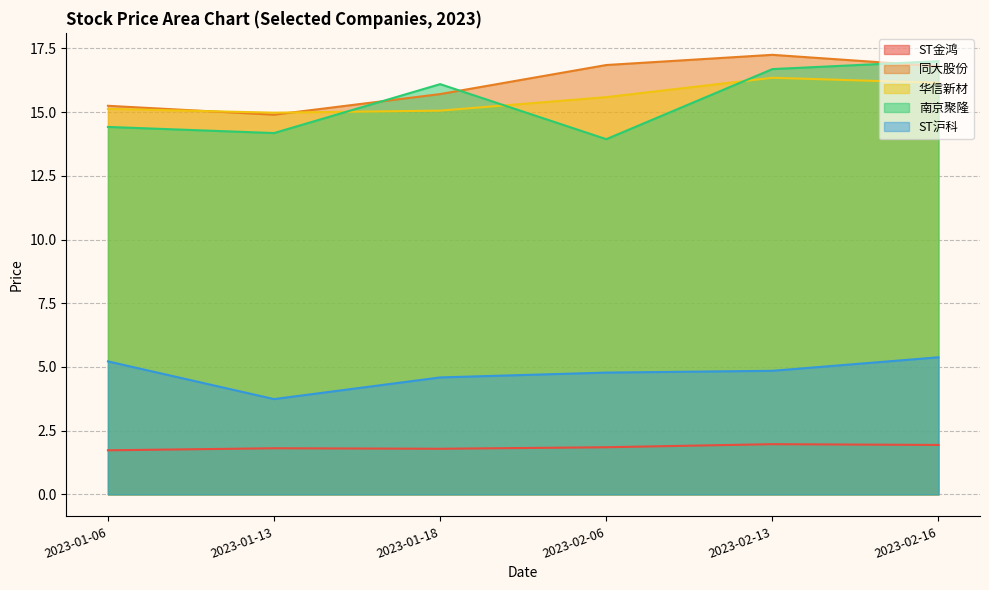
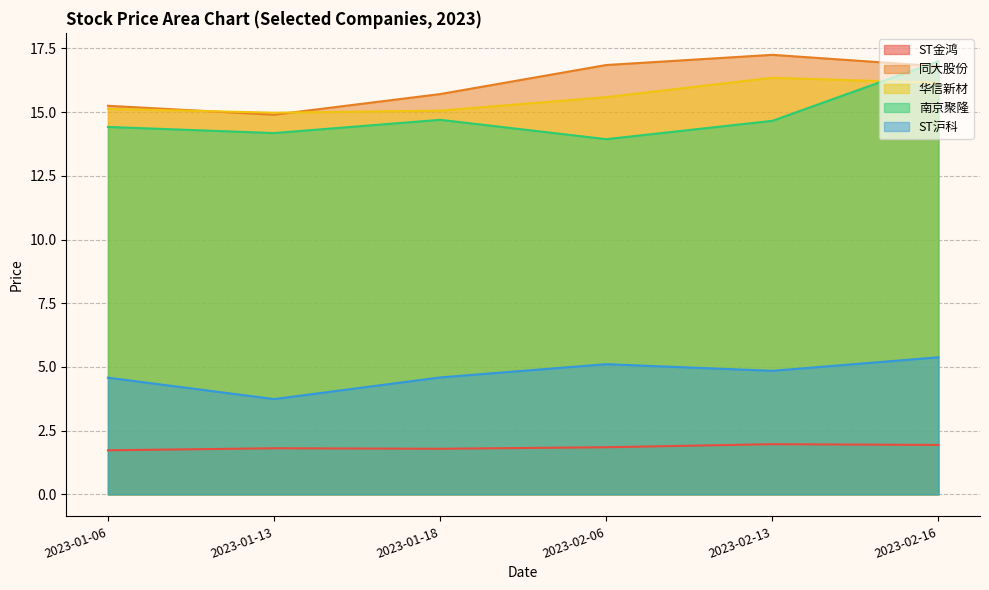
  {
    "南京聚隆": {
      "2023-01-06": 14.4,
      "2023-01-13": 14.2,
-     "2023-01-18": 16.1,
+     "2023-01-18": 14.7,
      "2023-02-06": 13.9,
-     "2023-02-13": 16.7
+     "2023-02-13": 14.7
    },
    "ST沪科": {
-     "2023-01-06": 5.2,
+     "2023-01-06": 4.6,
      "2023-01-13": 3.7,
      "2023-01-18": 4.6,
-     "2023-02-06": 4.8,
+     "2023-02-06": 5.1,
      "2023-02-13": 4.9,
      "2023-02-16": 5.4
    }
  }
